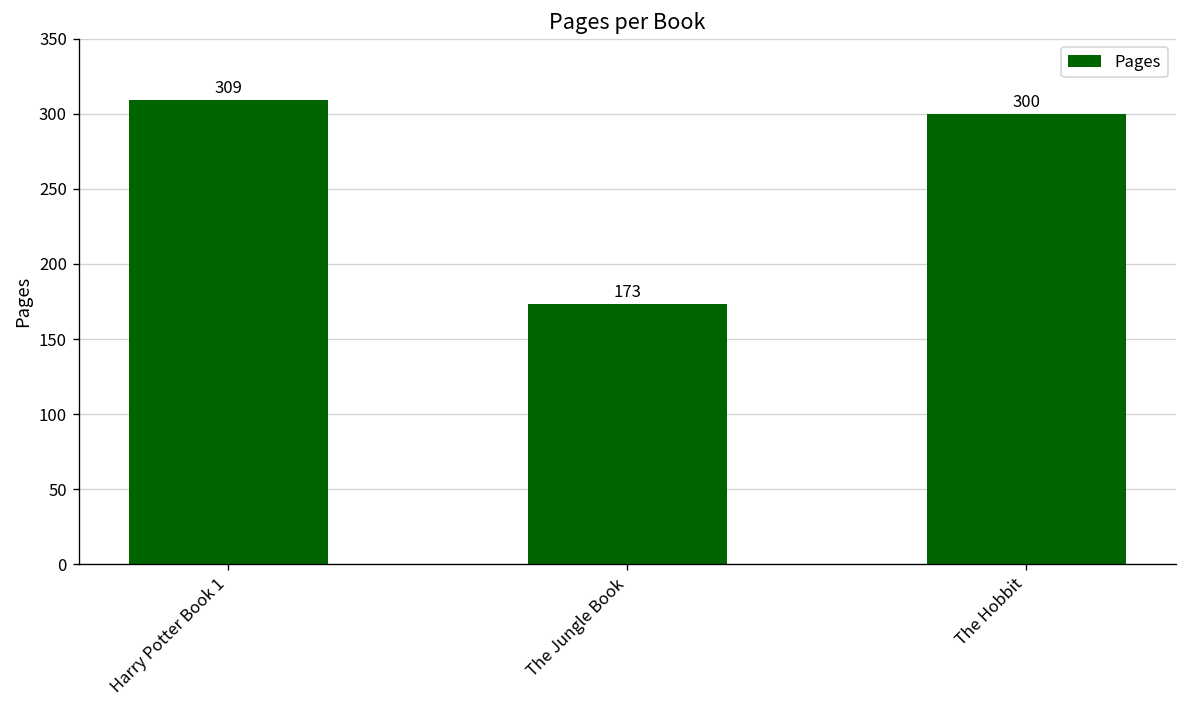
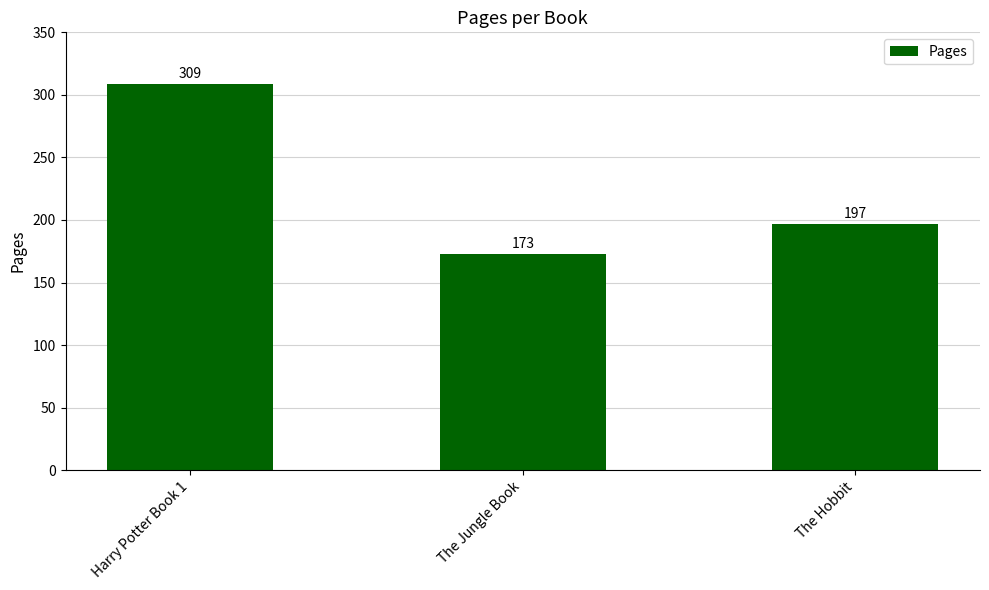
  {
    "Harry Potter Book 1": 309,
    "The Jungle Book": 173,
-   "The Hobbit": 300
+   "The Hobbit": 197
  }
